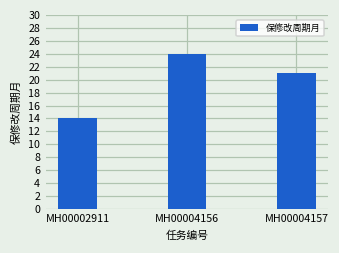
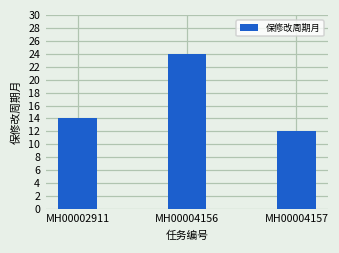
  {
    "MH00002911": 14,
    "MH00004156": 24,
-   "MH00004157": 21
+   "MH00004157": 12
  }
